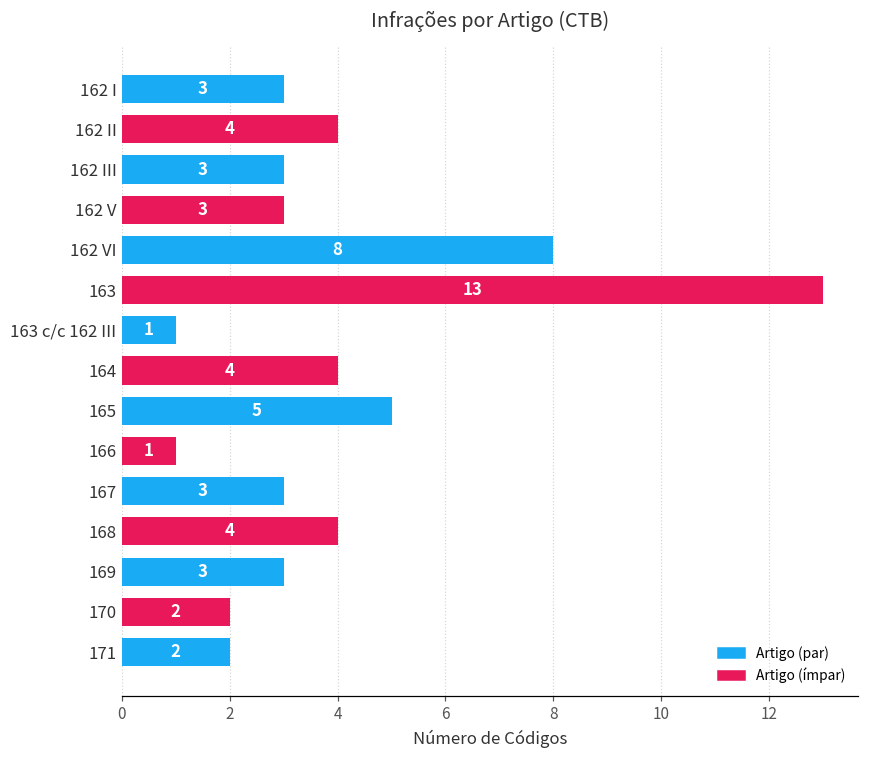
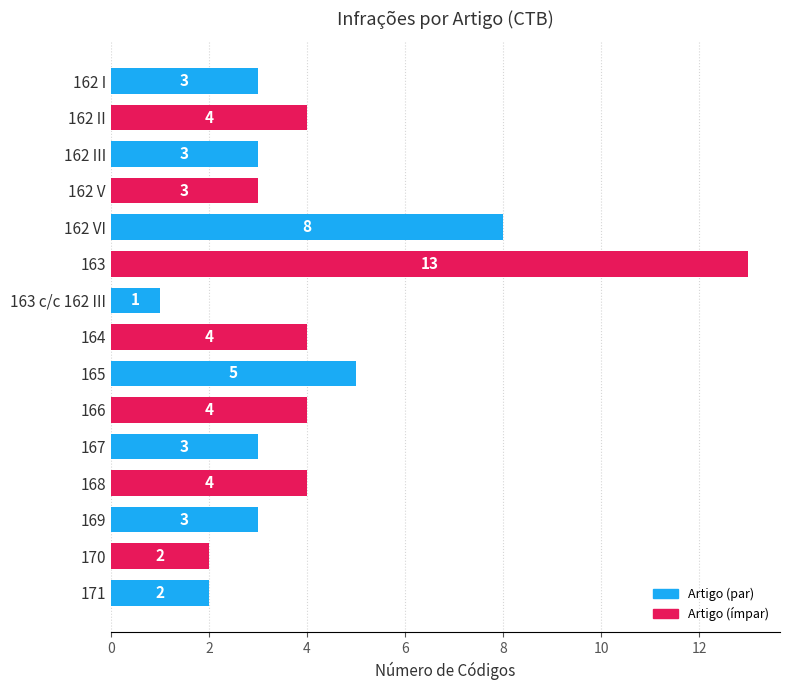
  {
    "162 I": 3,
    "162 II": 4,
    "162 III": 3,
    "162 V": 3,
    "162 VI": 8,
    "163": 13,
    "163 c/c 162 III": 1,
    "164": 4,
    "165": 5,
-   "166": 1,
+   "166": 4,
    "167": 3,
    "168": 4,
    "169": 3,
    "170": 2,
    "171": 2
  }
